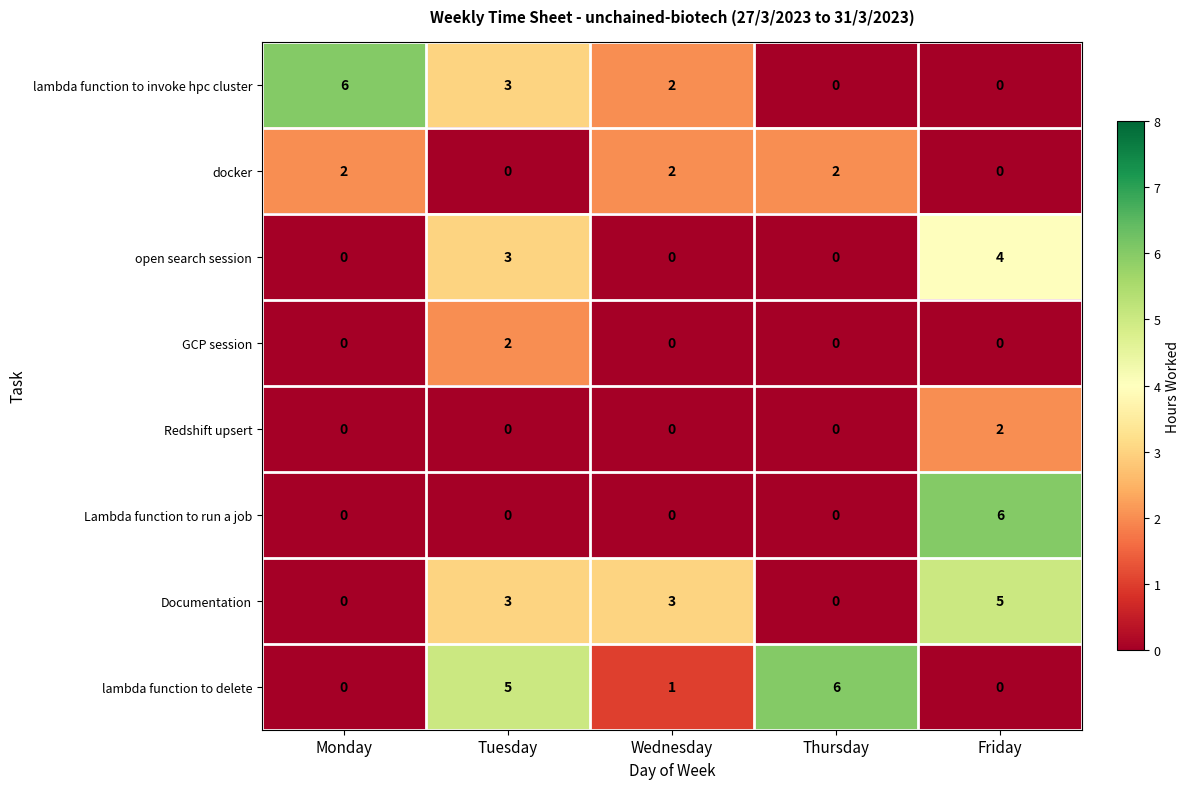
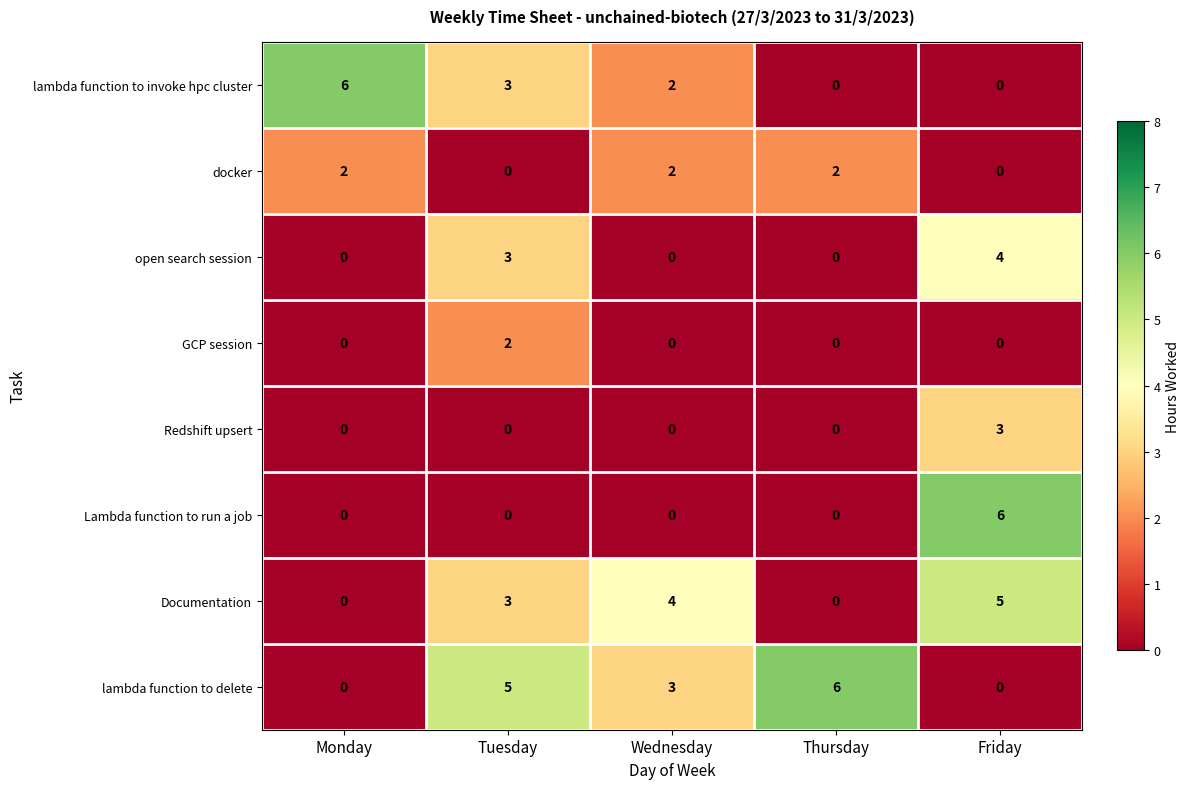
  {
    "lambda function to invoke hpc cluster": {
      "Monday": 6,
      "Tuesday": 3,
      "Wednesday": 2,
      "Thursday": 0,
      "Friday": 0
    },
    "docker": {
      "Monday": 2,
      "Tuesday": 0,
      "Wednesday": 2,
      "Thursday": 2,
      "Friday": 0
    },
    "open search session": {
      "Monday": 0,
      "Tuesday": 3,
      "Wednesday": 0,
      "Thursday": 0,
      "Friday": 4
    },
    "GCP session": {
      "Monday": 0,
      "Tuesday": 2,
      "Wednesday": 0,
      "Thursday": 0,
      "Friday": 0
    },
    "Redshift upsert": {
      "Monday": 0,
      "Tuesday": 0,
      "Wednesday": 0,
      "Thursday": 0,
-     "Friday": 2
+     "Friday": 3
    },
    "Lambda function to run a job": {
      "Monday": 0,
      "Tuesday": 0,
      "Wednesday": 0,
      "Thursday": 0,
      "Friday": 6
    },
    "Documentation": {
      "Monday": 0,
      "Tuesday": 3,
-     "Wednesday": 3,
+     "Wednesday": 4,
      "Thursday": 0,
      "Friday": 5
    },
    "lambda function to delete": {
      "Monday": 0,
      "Tuesday": 5,
-     "Wednesday": 1,
+     "Wednesday": 3,
      "Thursday": 6,
      "Friday": 0
    }
  }
